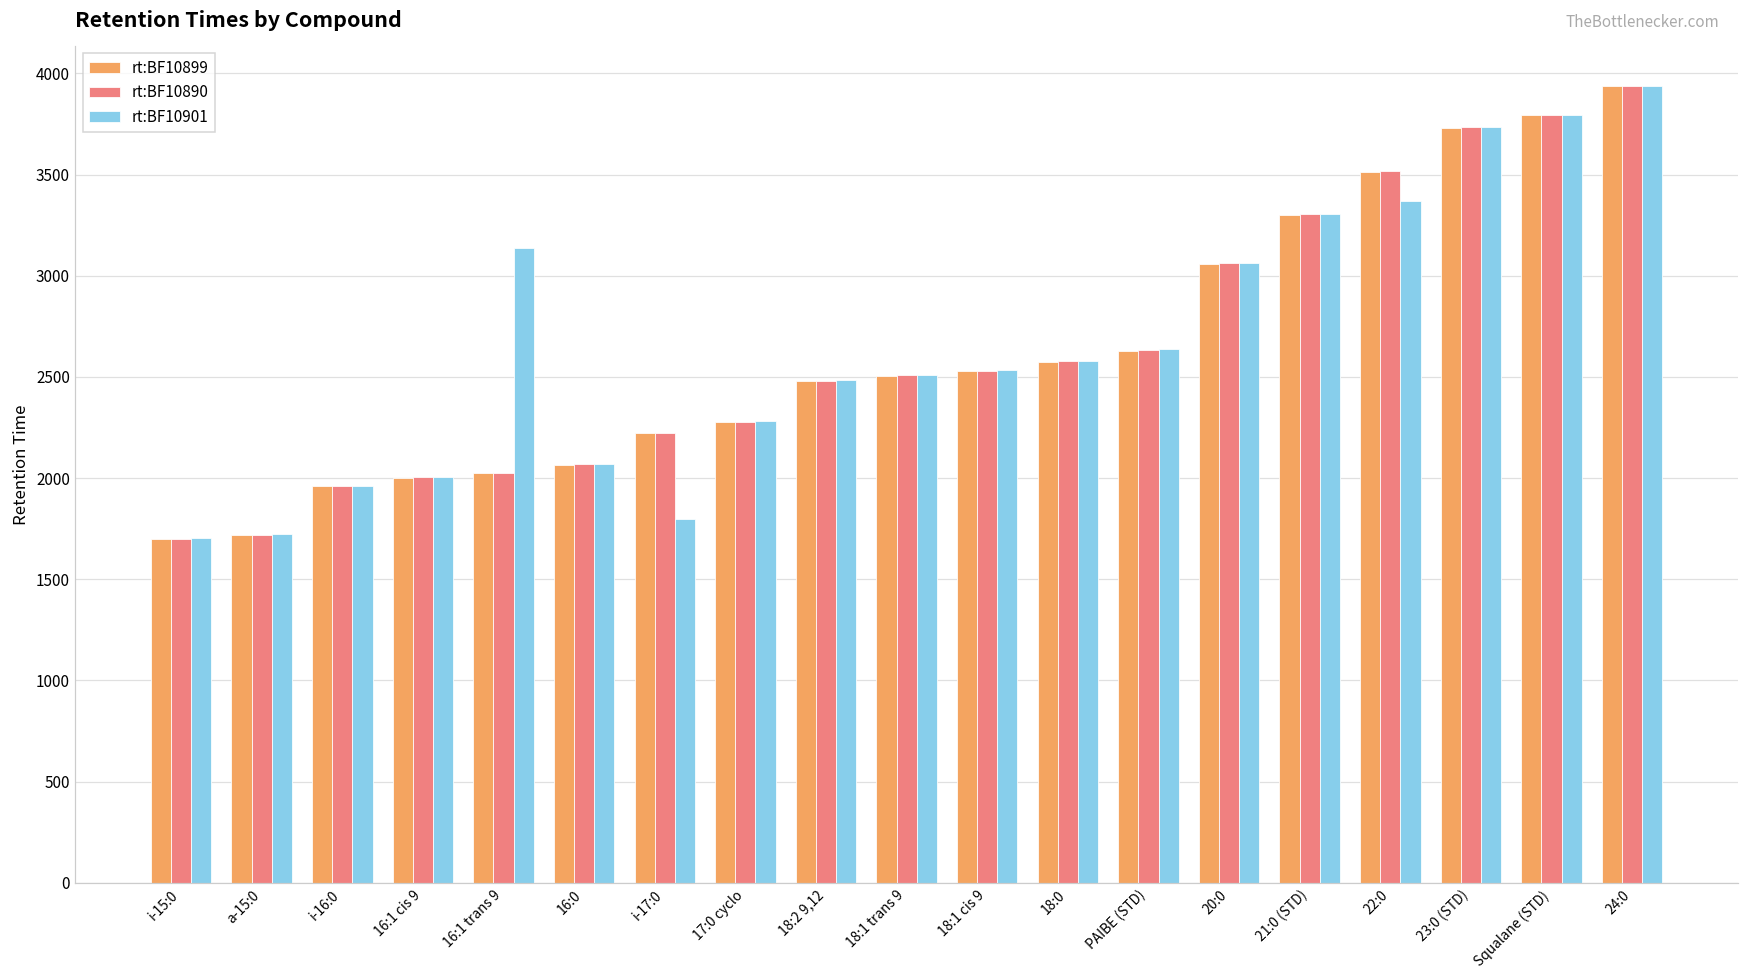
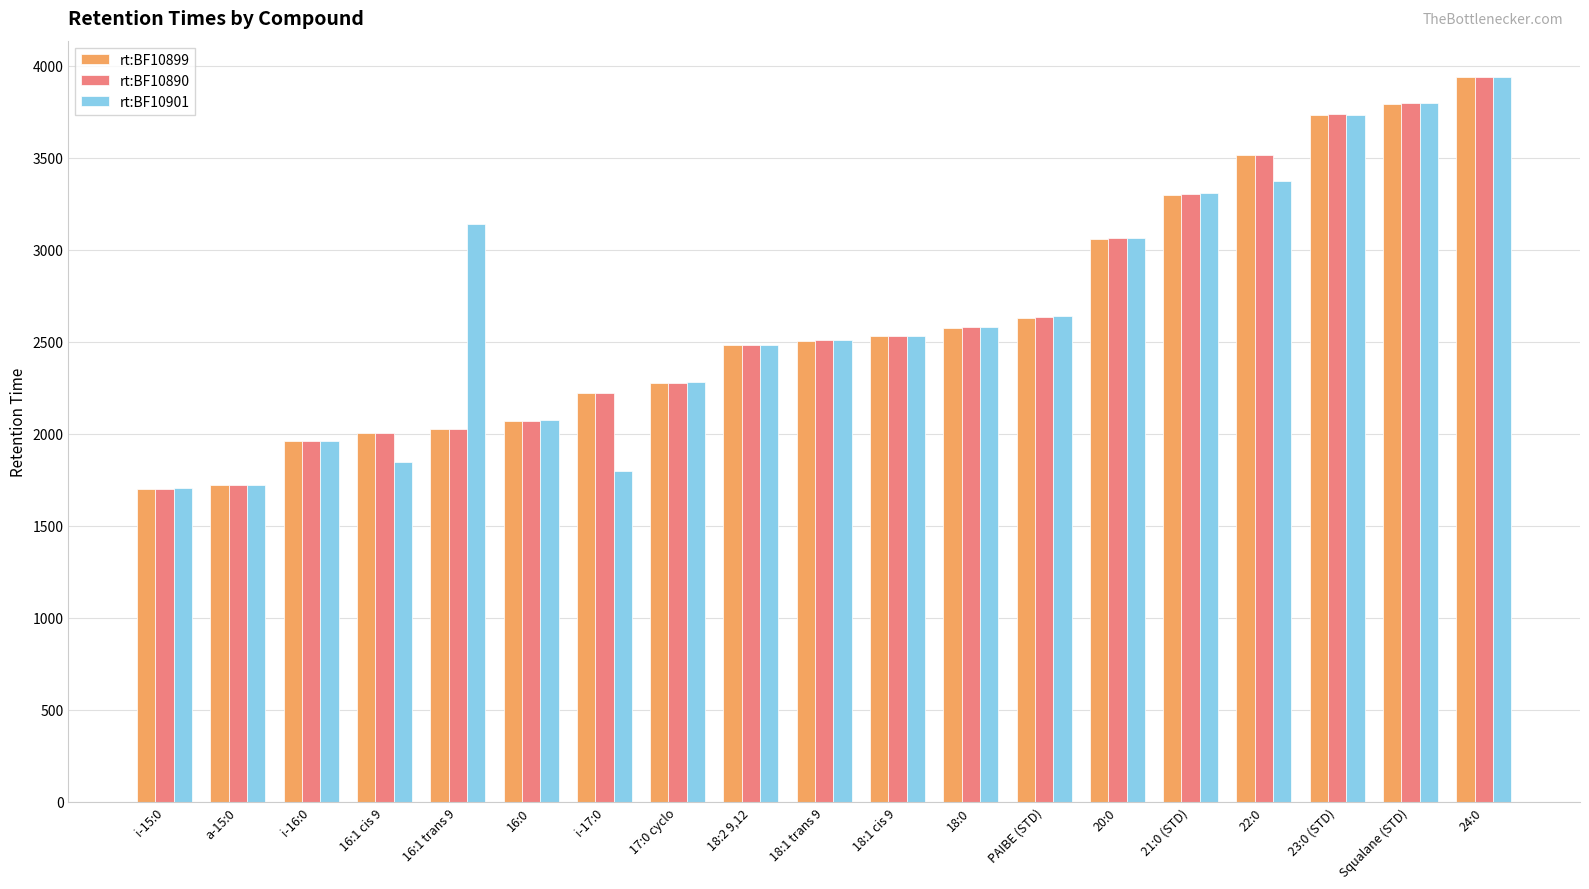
  {
    "rt:BF10901": {
      "i-15:0": 1700,
      "a-15:0": 1720,
      "i-16:0": 1960,
-     "16:1 cis 9": 2000,
+     "16:1 cis 9": 1840,
      "16:1 trans 9": 3140,
      "16:0": 2070,
      "i-17:0": 1800,
      "17:0 cyclo": 2280,
      "18:2 9,12": 2480,
      "18:1 trans 9": 2510,
      "18:1 cis 9": 2530,
      "18:0": 2580,
      "PAIBE (STD)": 2640,
      "20:0": 3060,
      "21:0 (STD)": 3310,
      "22:0": 3370,
      "23:0 (STD)": 3730,
      "Squalane (STD)": 3800,
      "24:0": 3940
    }
  }
